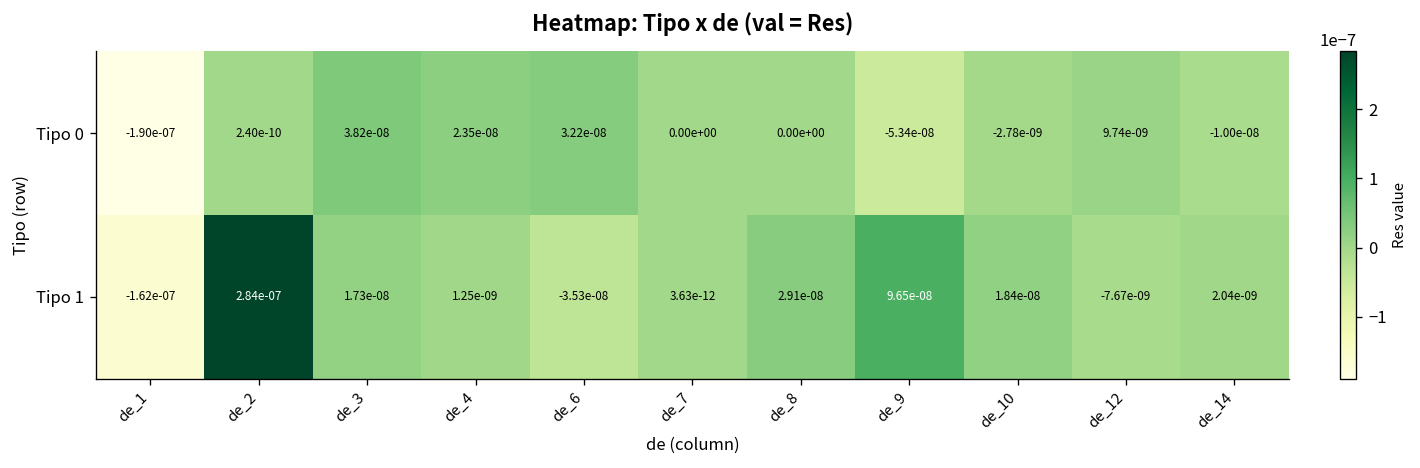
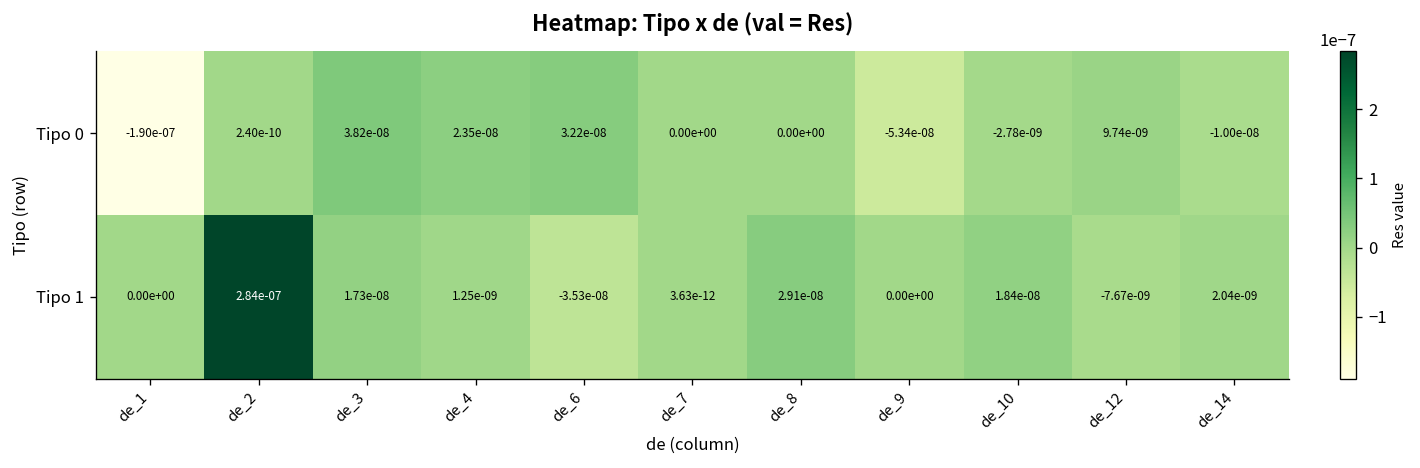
  {
    "Tipo 0": {
      "de_1": "-1.90e-07",
      "de_2": "2.40e-10",
      "de_3": "3.82e-08",
      "de_4": "2.35e-08",
      "de_6": "3.22e-08",
      "de_7": "0.00e+00",
      "de_8": "0.00e+00",
      "de_9": "-5.34e-08",
      "de_10": "-2.78e-09",
      "de_12": "9.74e-09",
      "de_14": "-1.00e-08"
    },
    "Tipo 1": {
-     "de_1": "-1.62e-07",
+     "de_1": "0.00e+00",
      "de_2": "2.84e-07",
      "de_3": "1.73e-08",
      "de_4": "1.25e-09",
      "de_6": "-3.53e-08",
      "de_7": "3.63e-12",
      "de_8": "2.91e-08",
-     "de_9": "9.65e-08",
+     "de_9": "0.00e+00",
      "de_10": "1.84e-08",
      "de_12": "-7.67e-09",
      "de_14": "2.04e-09"
    }
  }
